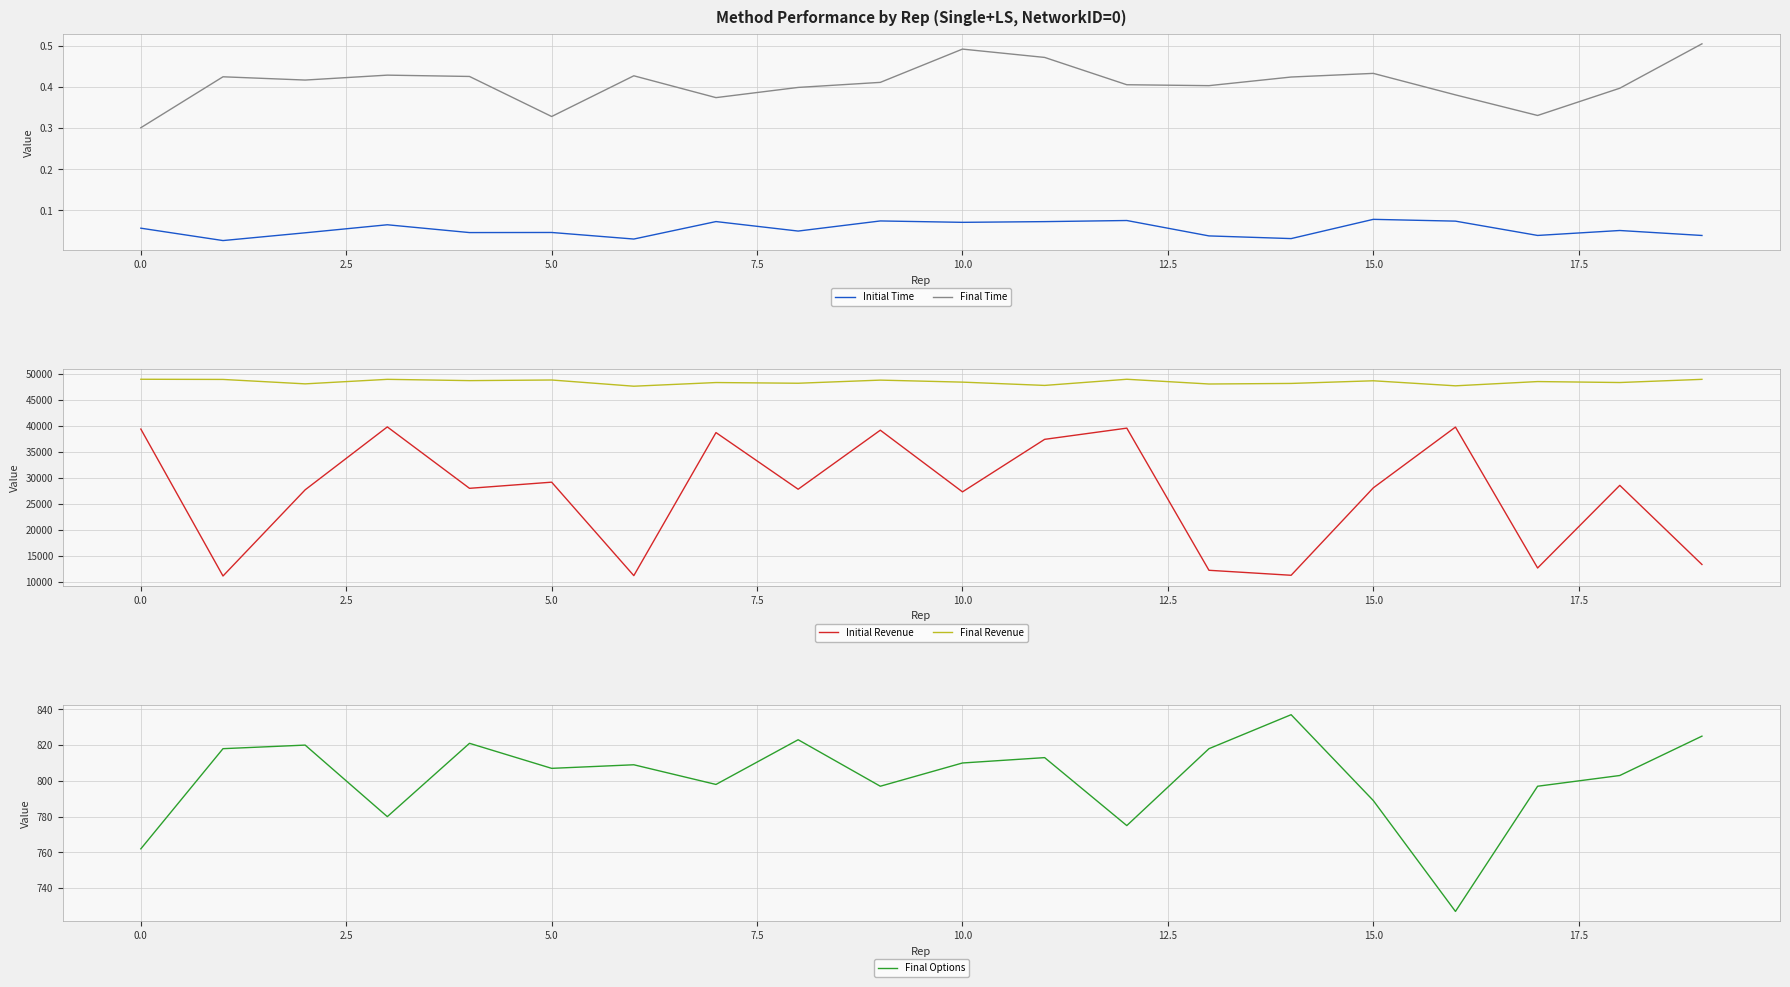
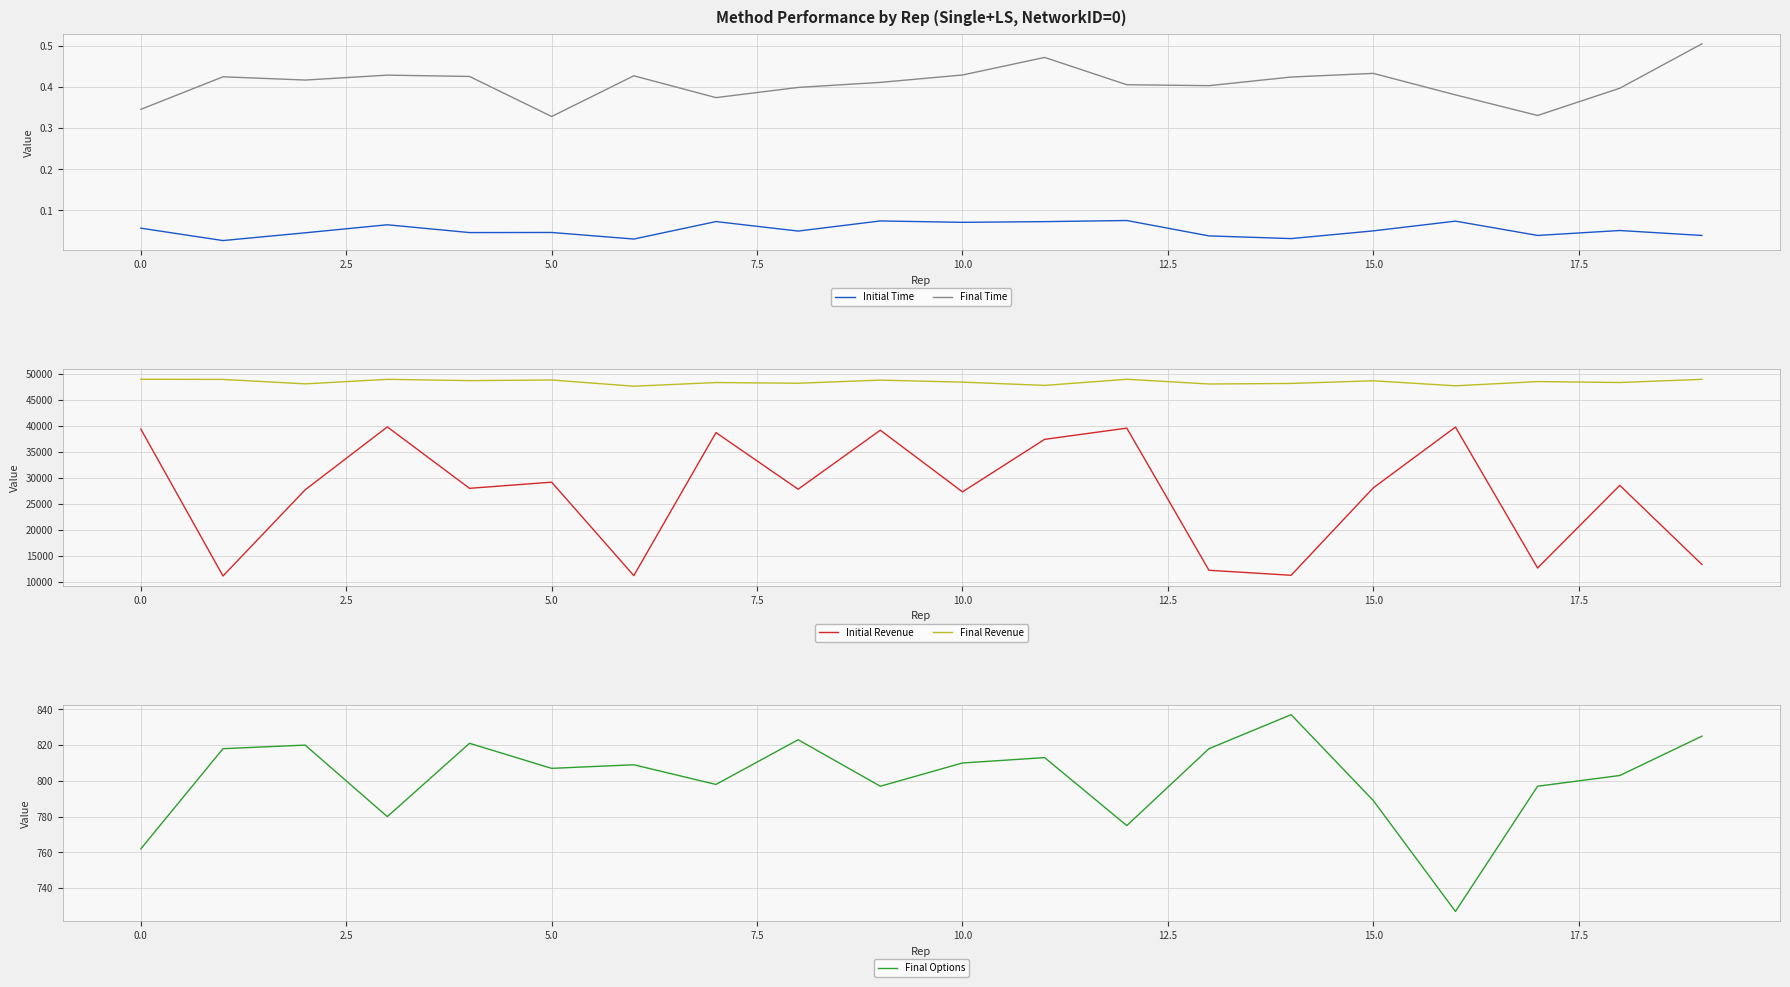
  {
    "Method Performance by Rep (Single+LS, NetworkID=0)": {
      "Initial Time": {
        "0.0": 0.06,
        "5.0": 0.05,
        "10.0": 0.07,
-       "15.0": 0.08
+       "15.0": 0.05
      },
      "Final Time": {
-       "0.0": 0.30,
+       "0.0": 0.35,
        "5.0": 0.33,
-       "10.0": 0.49,
+       "10.0": 0.43,
        "15.0": 0.43
      }
    }
  }
